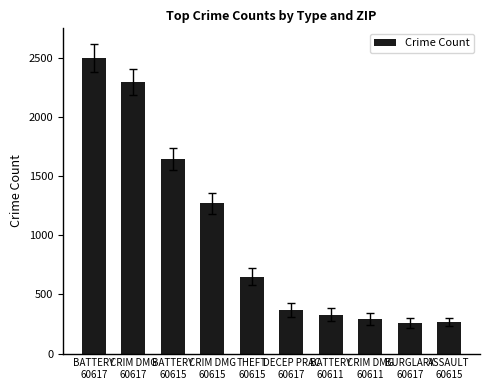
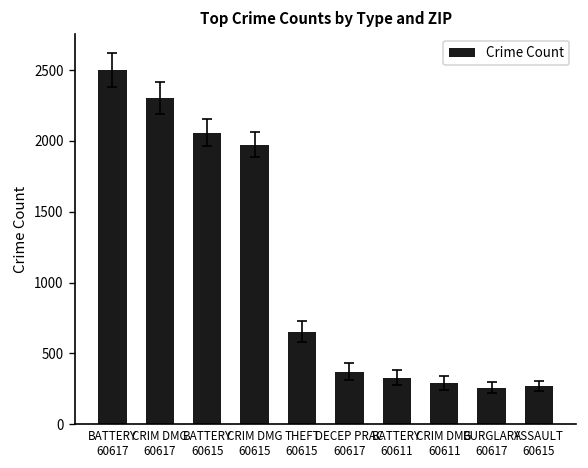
  {
    "Crime Count": {
      "BATTERY 60617": 2500,
      "CRIM DMG 60617": 2300,
-     "BATTERY 60615": 1650,
-     "CRIM DMG 60615": 1270,
+     "BATTERY 60615": 2060,
+     "CRIM DMG 60615": 1970,
      "THEFT 60615": 650,
      "ASSAULT 60615": 270
    }
  }
